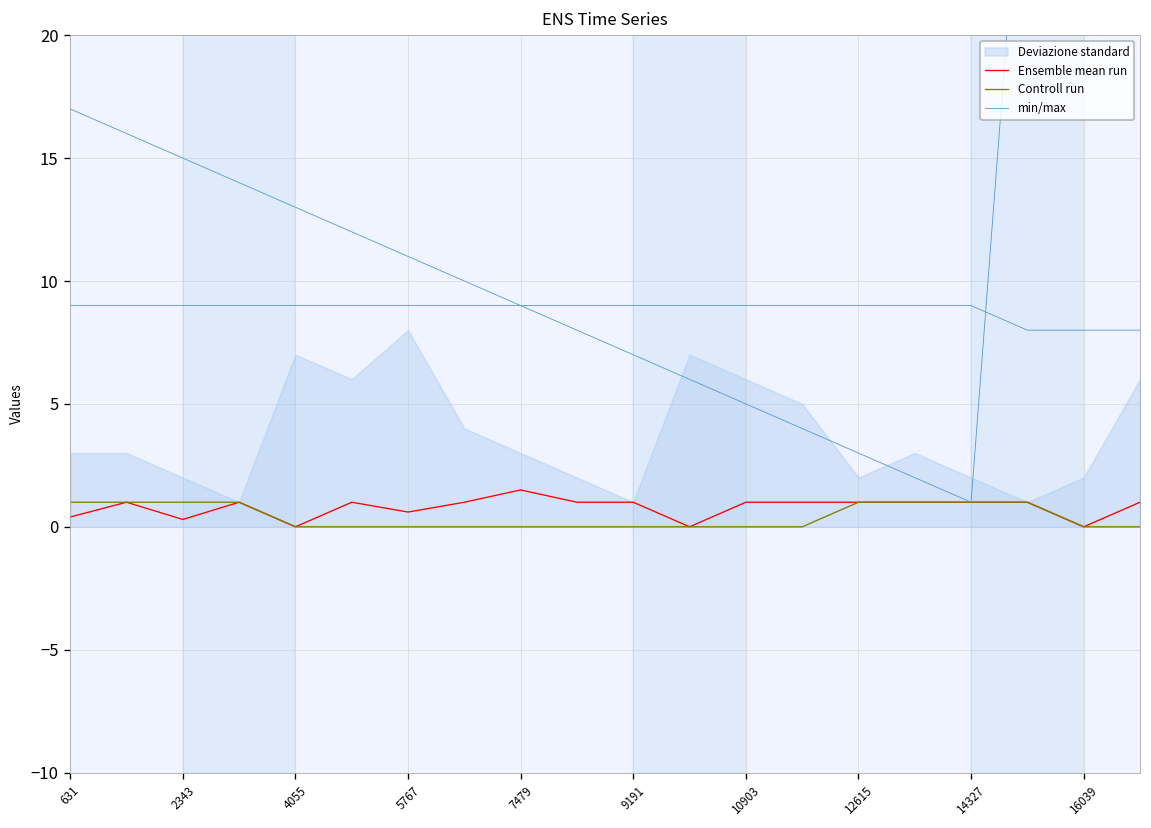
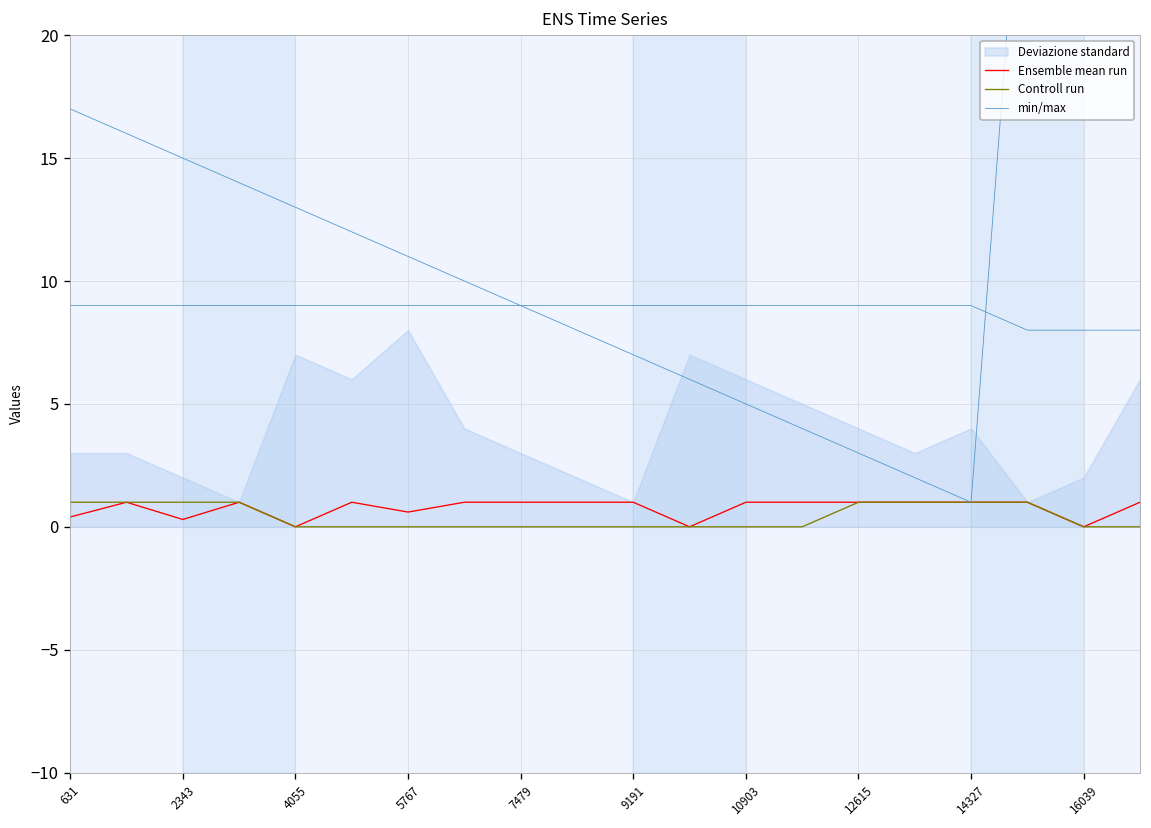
  {
    "Ensemble mean run": {
      "631": 0.4,
      "2343": 0.3,
      "5767": 0.6,
-     "7479": 1.5,
+     "7479": 1.0,
      "10903": 1.0
    },
    "Deviazione standard": {
      "631": 3,
      "2343": 2,
      "4055": 7,
      "5767": 8,
      "7479": 3,
      "10903": 6,
-     "12615": 2,
-     "14327": 2,
+     "12615": 4,
+     "14327": 4,
      "16039": 2
    },
    "Controll run": {
      "631": 1.0,
      "2343": 1.0,
      "5767": 0.0,
      "7479": 0.0,
      "9191": 0.0,
      "10903": 0.0
    }
  }
